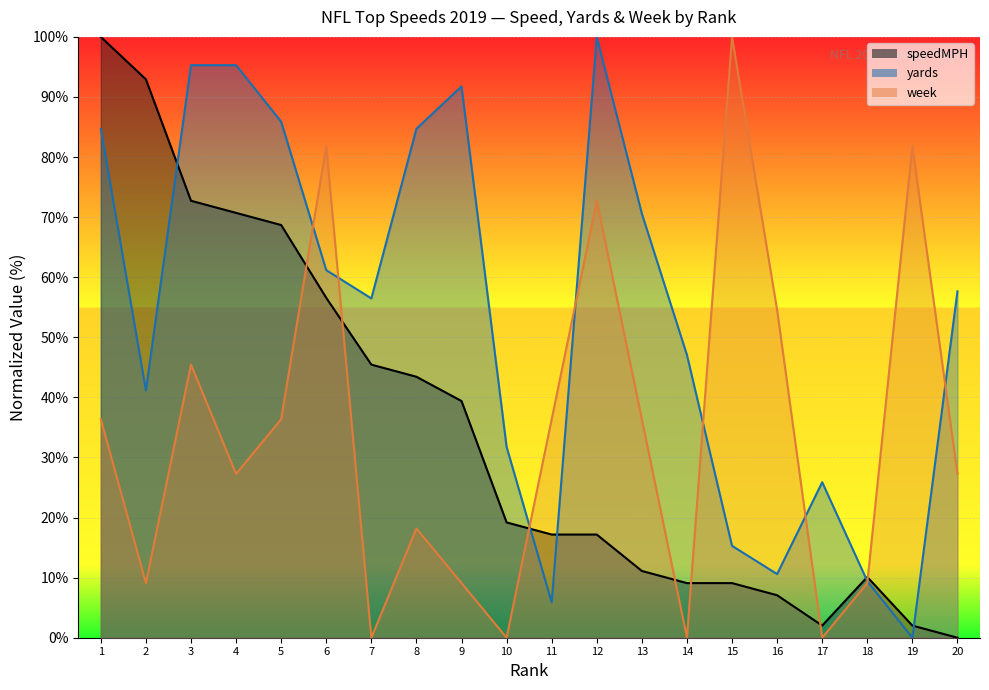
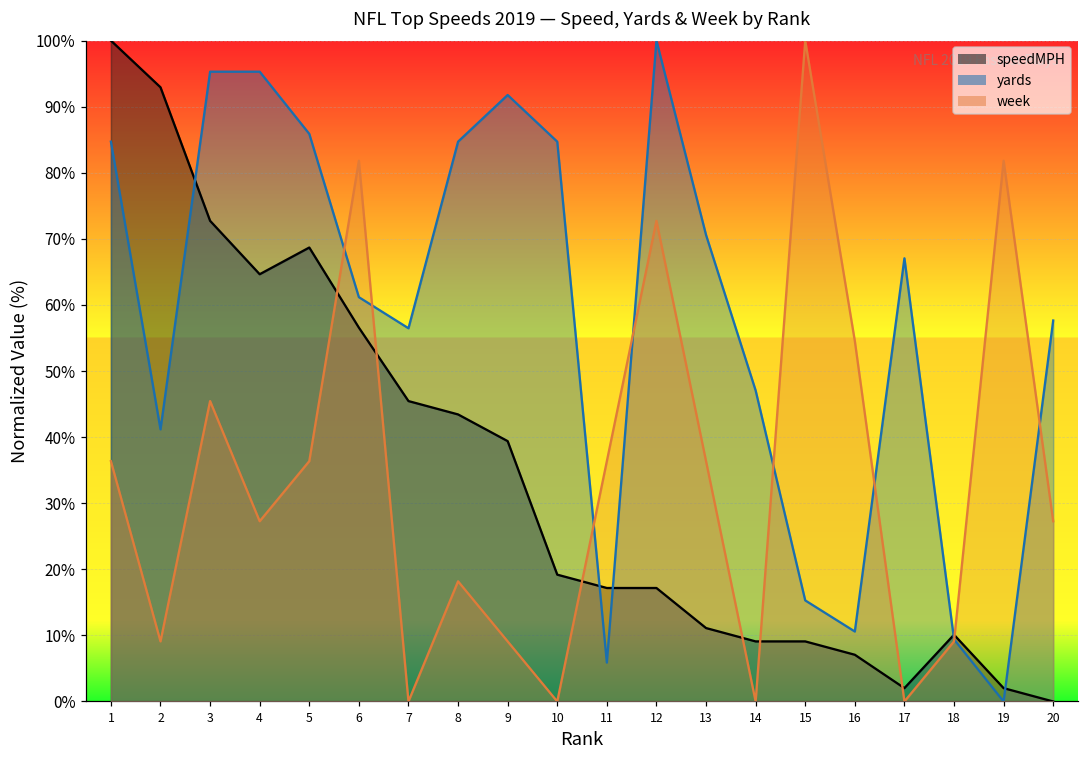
  {
    "speedMPH": {
      "1": "100%",
      "2": "93%",
      "3": "73%",
-     "4": "71%",
+     "4": "65%",
      "5": "69%",
      "6": "57%",
      "7": "45%",
      "8": "43%",
      "9": "39%",
      "10": "19%",
      "11": "17%",
      "12": "17%",
      "13": "11%",
      "14": "9%",
      "15": "9%",
      "16": "7%",
      "17": "2%",
      "18": "10%",
      "19": "2%",
      "20": "0%"
    },
    "yards": {
      "1": "85%",
      "2": "41%",
      "3": "95%",
      "4": "95%",
      "5": "86%",
      "6": "61%",
      "7": "56%",
      "8": "85%",
      "9": "92%",
-     "10": "32%",
+     "10": "85%",
      "11": "6%",
      "12": "100%",
      "13": "71%",
      "14": "47%",
      "15": "15%",
      "16": "11%",
-     "17": "26%",
+     "17": "67%",
      "19": "0%",
      "20": "58%"
    },
    "week": {
      "1": "36%",
      "2": "9%",
      "3": "45%",
      "4": "27%",
      "5": "36%",
      "6": "82%",
      "7": "0%",
      "8": "18%",
      "9": "9%",
      "10": "0%",
      "11": "36%",
      "12": "73%",
      "13": "36%",
      "14": "0%",
      "15": "100%",
      "16": "55%",
      "17": "0%",
      "19": "82%",
      "20": "27%"
    }
  }
